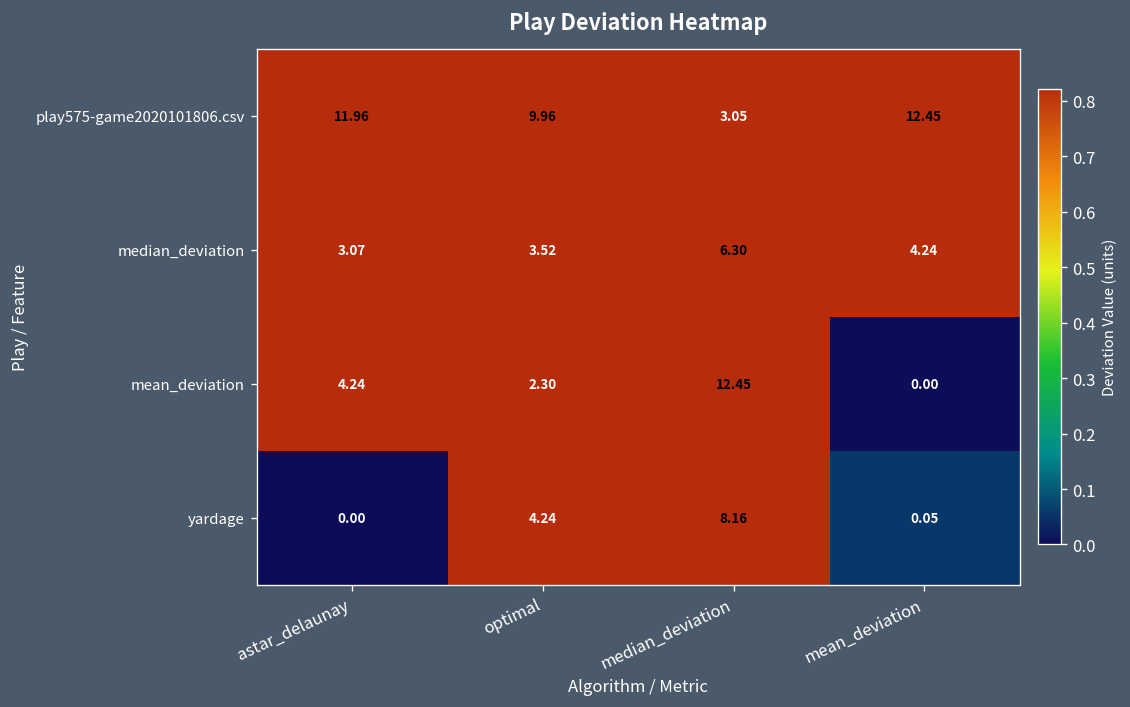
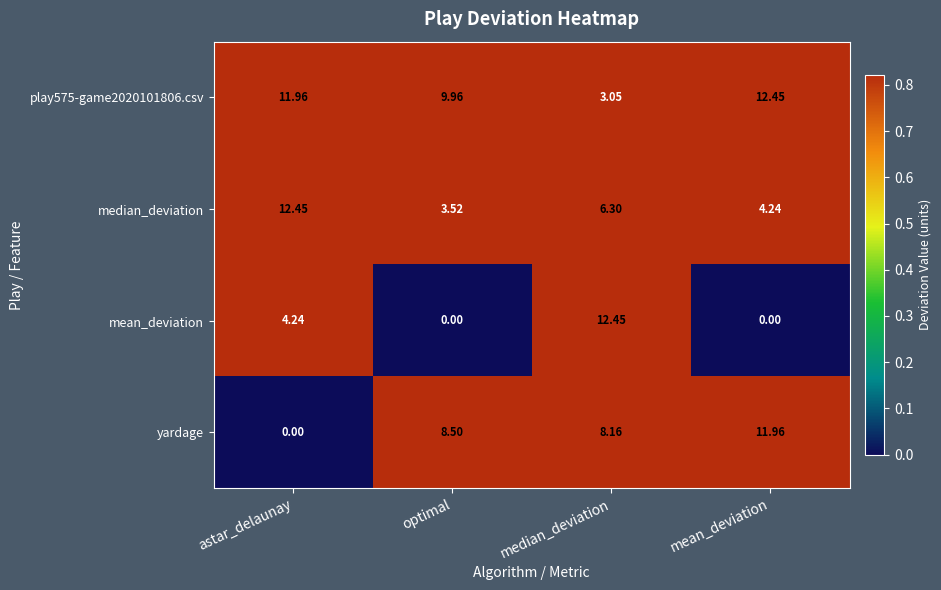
  {
    "play575-game2020101806.csv": {
      "astar_delaunay": 11.96,
      "optimal": 9.96,
      "median_deviation": 3.05,
      "mean_deviation": 12.45
    },
    "median_deviation": {
-     "astar_delaunay": 3.07,
+     "astar_delaunay": 12.45,
      "optimal": 3.52,
      "median_deviation": 6.30,
      "mean_deviation": 4.24
    },
    "mean_deviation": {
      "astar_delaunay": 4.24,
-     "optimal": 2.30,
+     "optimal": 0.00,
      "median_deviation": 12.45,
      "mean_deviation": 0.00
    },
    "yardage": {
      "astar_delaunay": 0.00,
-     "optimal": 4.24,
+     "optimal": 8.50,
      "median_deviation": 8.16,
-     "mean_deviation": 0.05
+     "mean_deviation": 11.96
    }
  }
